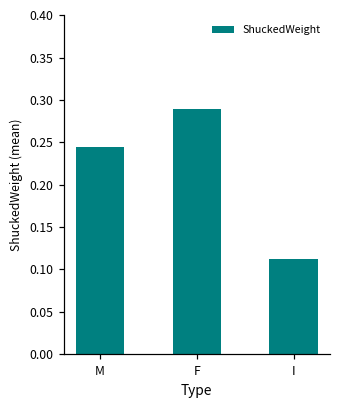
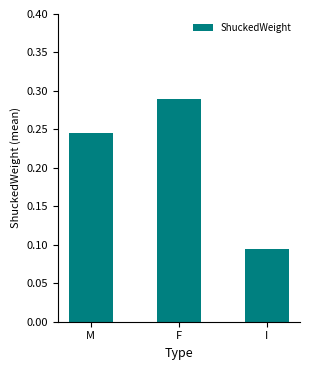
  {
    "M": 0.24,
    "F": 0.29,
-   "I": 0.11
+   "I": 0.09
  }
